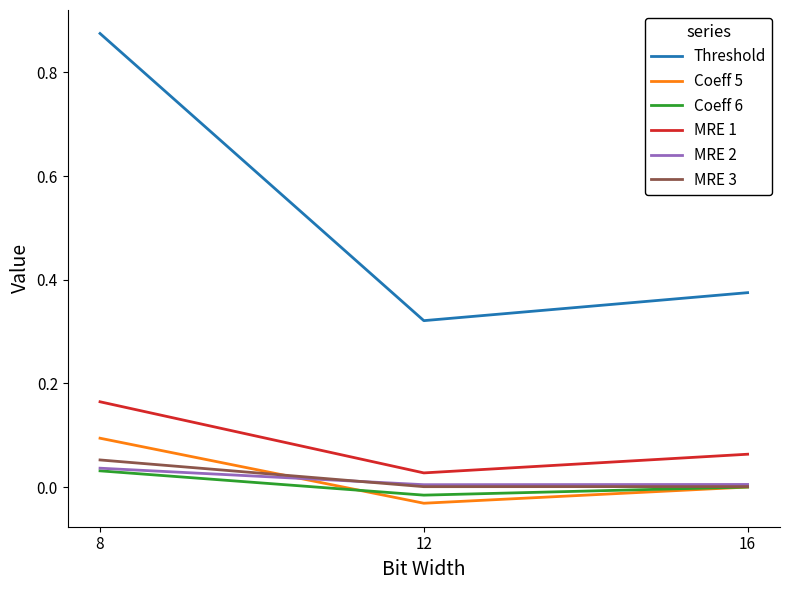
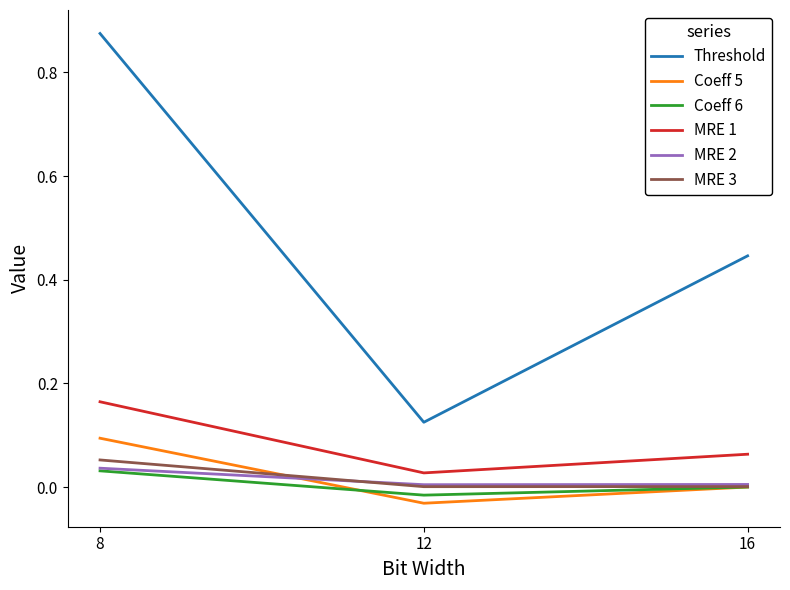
  {
    "Threshold": {
      "8": 0.88,
-     "12": 0.32,
-     "16": 0.38
+     "12": 0.13,
+     "16": 0.45
    },
    "Coeff 5": {
      "8": 0.09,
      "12": -0.03
    },
    "Coeff 6": {
      "8": 0.03,
      "12": -0.02
    },
    "MRE 1": {
      "8": 0.16,
      "12": 0.03,
      "16": 0.06
    },
    "MRE 2": {
      "8": 0.04
    },
    "MRE 3": {
      "8": 0.05
    }
  }
